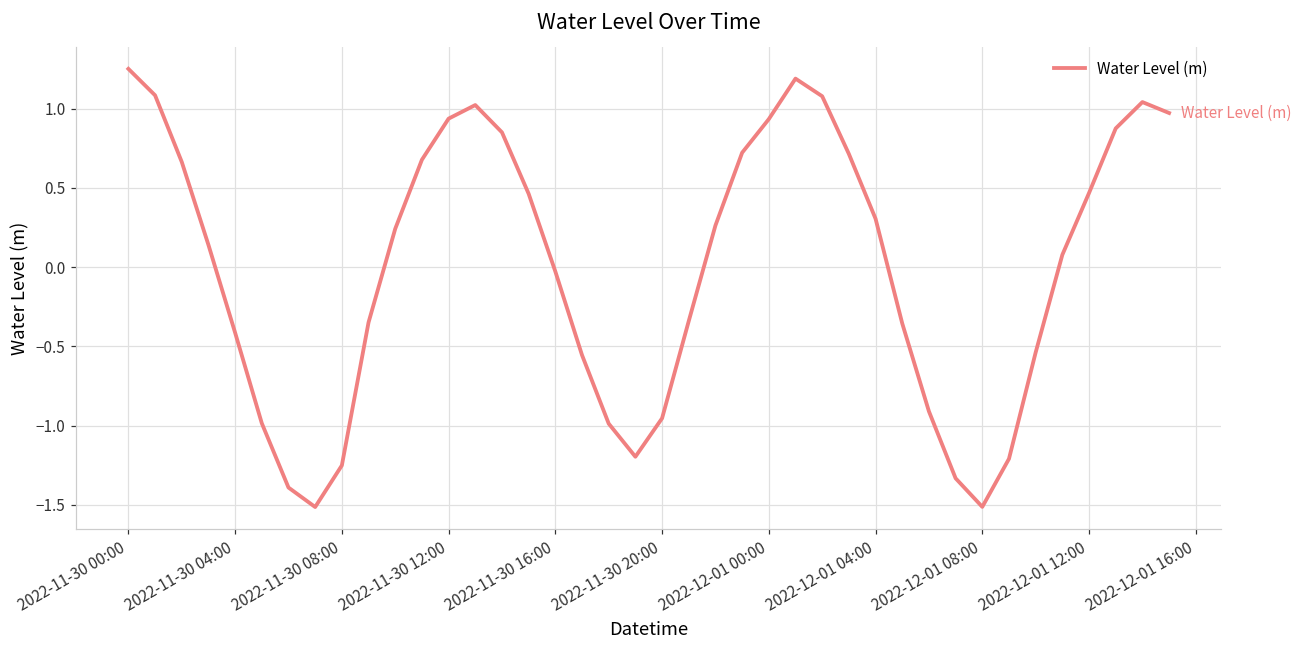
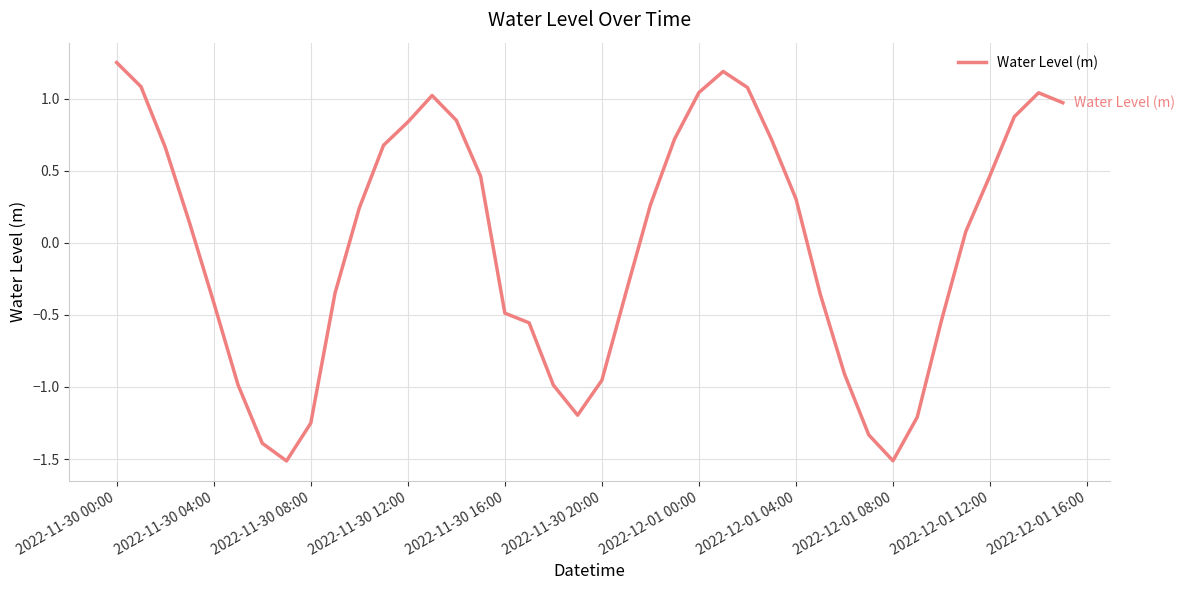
  {
    "2022-11-30 00:00": 1.25,
    "2022-11-30 04:00": -0.41,
    "2022-11-30 08:00": -1.25,
-   "2022-11-30 12:00": 0.94,
-   "2022-11-30 16:00": -0.03,
+   "2022-11-30 12:00": 0.84,
+   "2022-11-30 16:00": -0.49,
    "2022-11-30 20:00": -0.95,
-   "2022-12-01 00:00": 0.93,
+   "2022-12-01 00:00": 1.04,
    "2022-12-01 04:00": 0.31,
    "2022-12-01 08:00": -1.51,
    "2022-12-01 12:00": 0.47
  }
